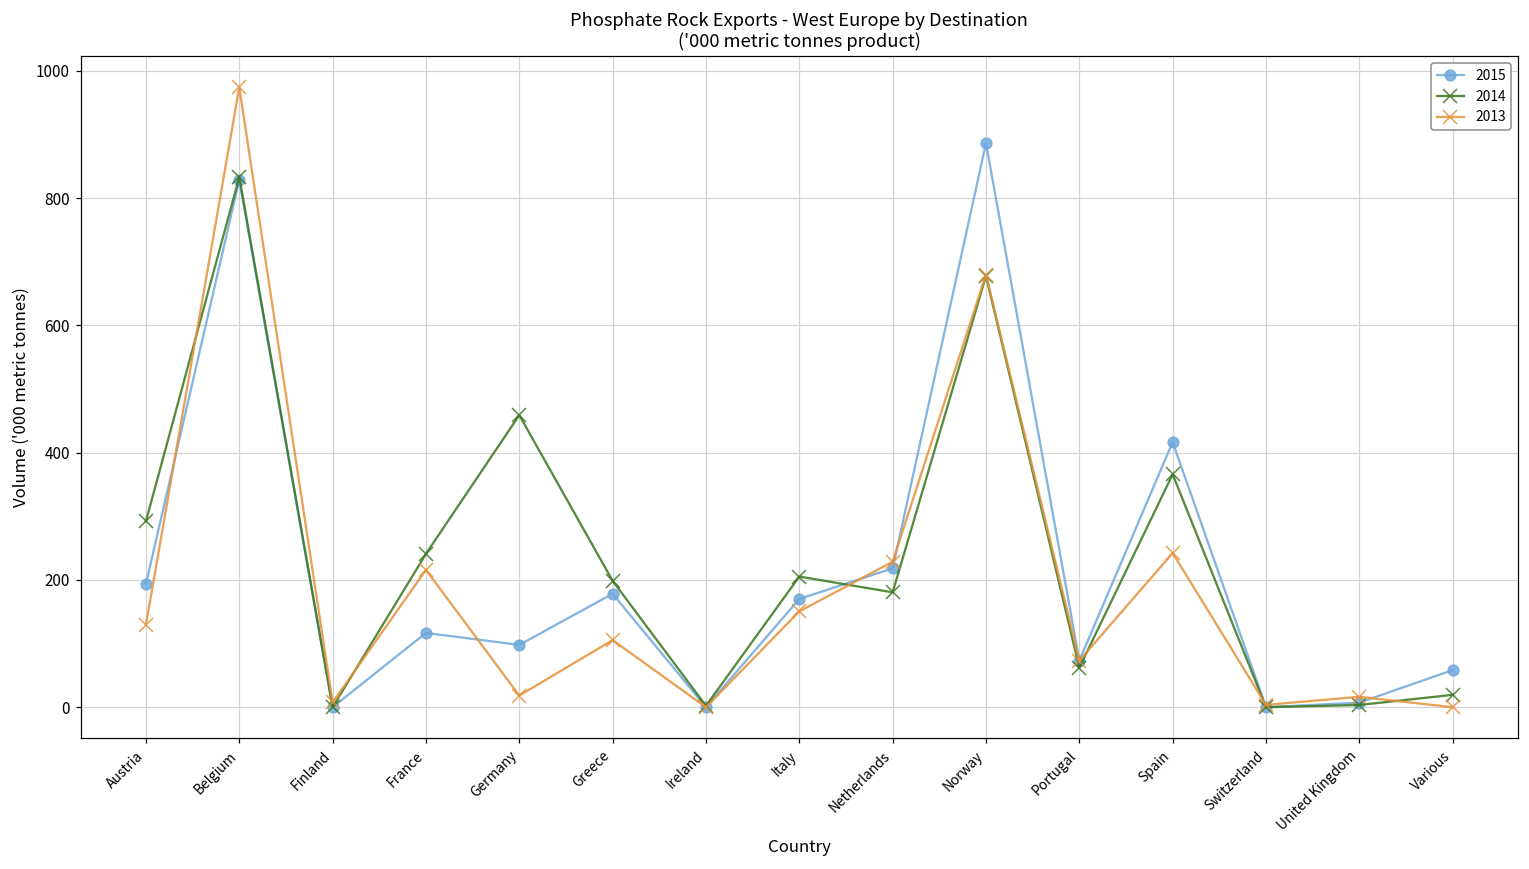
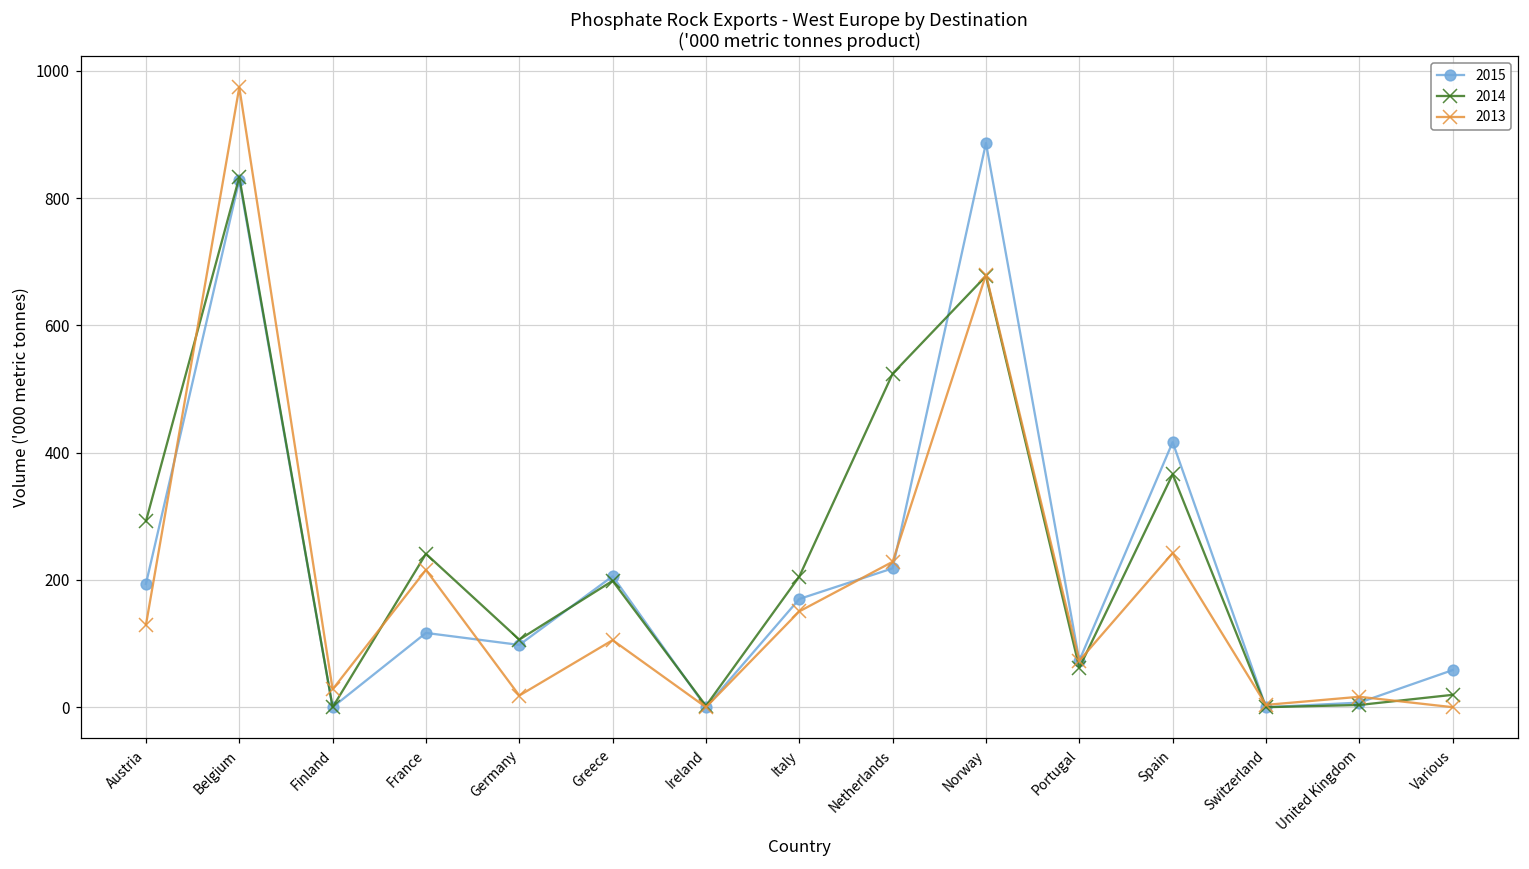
  {
    "2015": {
      "Austria": 190,
      "Belgium": 830,
      "France": 120,
      "Germany": 100,
-     "Greece": 180,
+     "Greece": 210,
      "Italy": 170,
      "Netherlands": 220,
      "Norway": 890,
      "Spain": 420,
      "Various": 60
    },
    "2014": {
      "Austria": 290,
      "Belgium": 830,
      "France": 240,
-     "Germany": 460,
+     "Germany": 110,
      "Greece": 200,
      "Italy": 210,
-     "Netherlands": 180,
+     "Netherlands": 520,
      "Portugal": 60,
      "Spain": 370,
      "Various": 20
    },
    "2013": {
      "Austria": 130,
      "Belgium": 970,
-     "Finland": 10,
+     "Finland": 30,
      "France": 220,
      "Germany": 20,
      "Greece": 110,
      "Italy": 150,
      "Netherlands": 230,
      "Spain": 240,
      "United Kingdom": 20,
      "Various": 0
    }
  }
